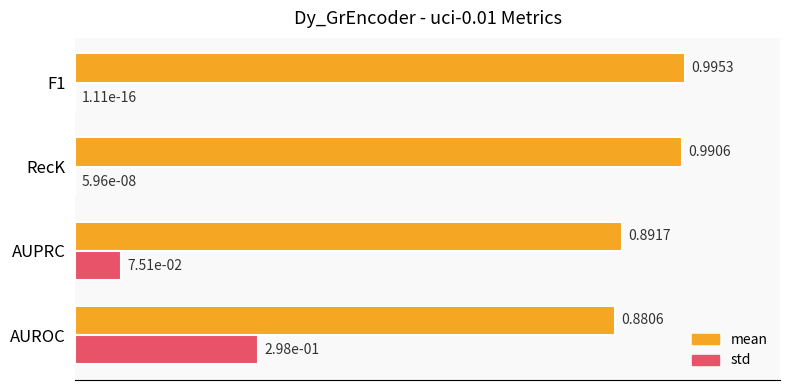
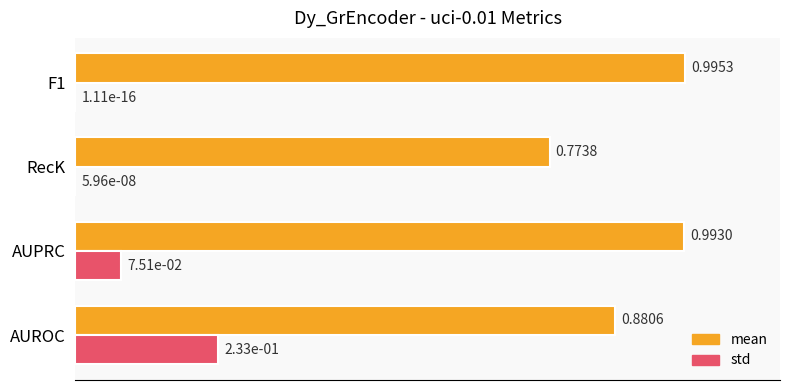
  {
    "mean": {
      "F1": "0.9953",
-     "RecK": "0.9906",
-     "AUPRC": "0.8917",
+     "RecK": "0.7738",
+     "AUPRC": "0.9930",
      "AUROC": "0.8806"
    },
    "std": {
      "F1": "1.11e-16",
      "RecK": "5.96e-08",
      "AUPRC": "7.51e-02",
-     "AUROC": "2.98e-01"
+     "AUROC": "2.33e-01"
    }
  }
